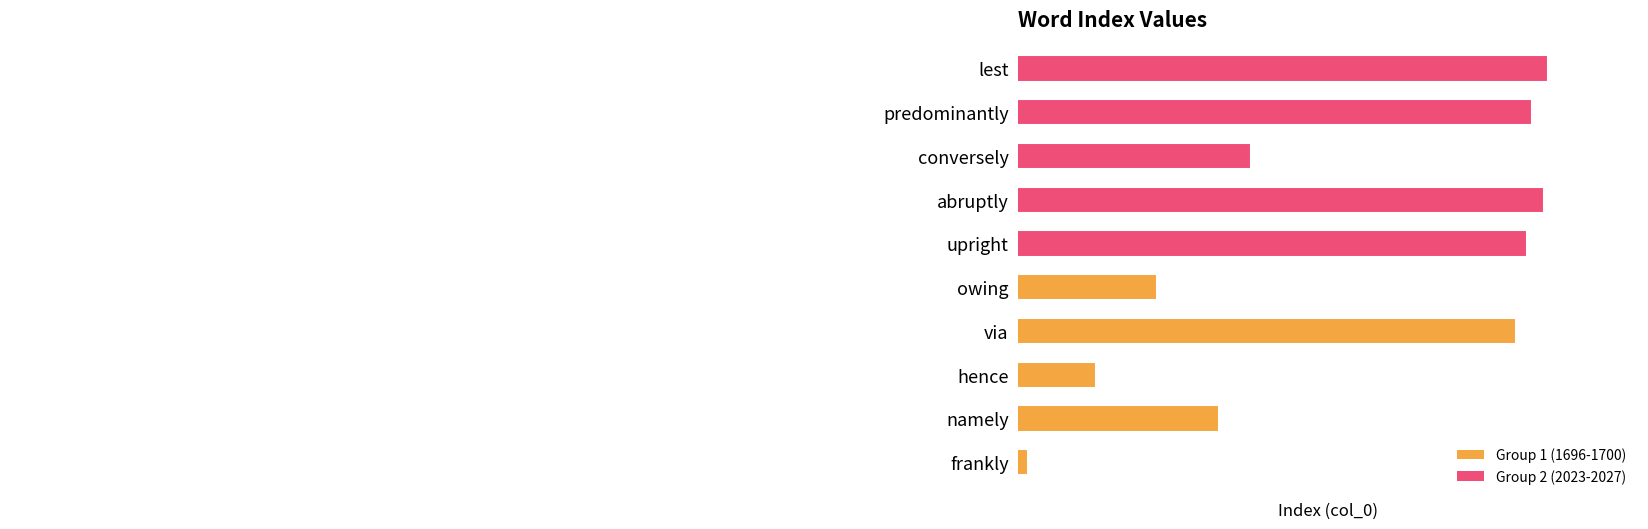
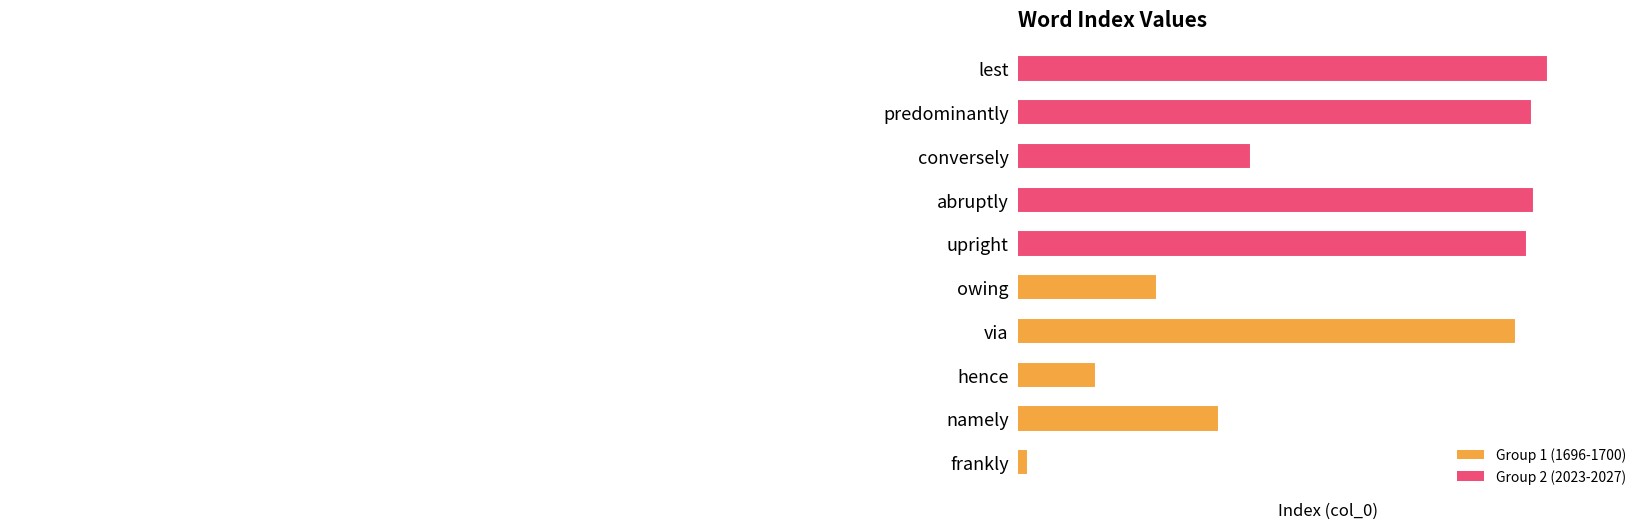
  {
    "lest": 2027,
    "predominantly": 2014,
    "conversely": 1788,
-   "abruptly": 2024,
+   "abruptly": 2016,
    "upright": 2010,
    "owing": 1712,
    "via": 2001,
    "hence": 1663,
    "namely": 1762,
    "frankly": 1608
  }
